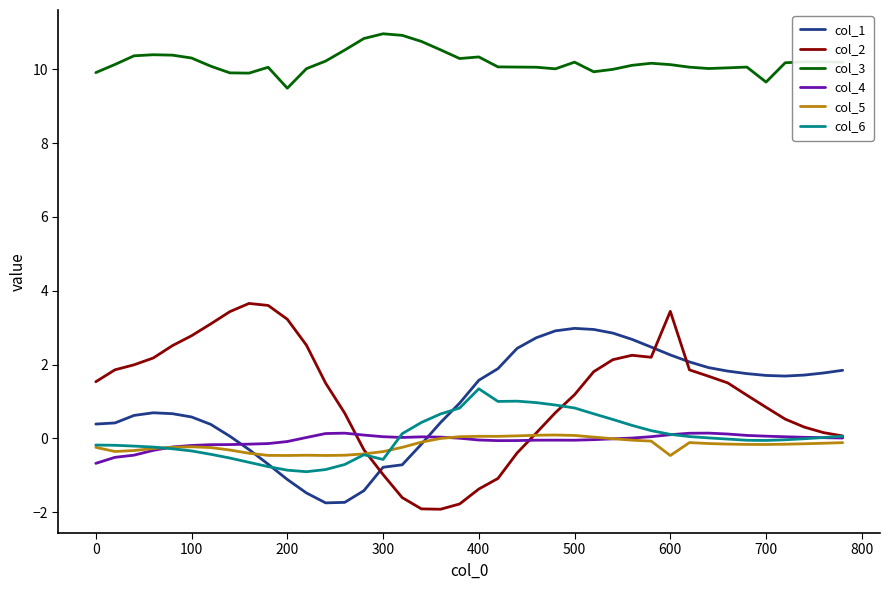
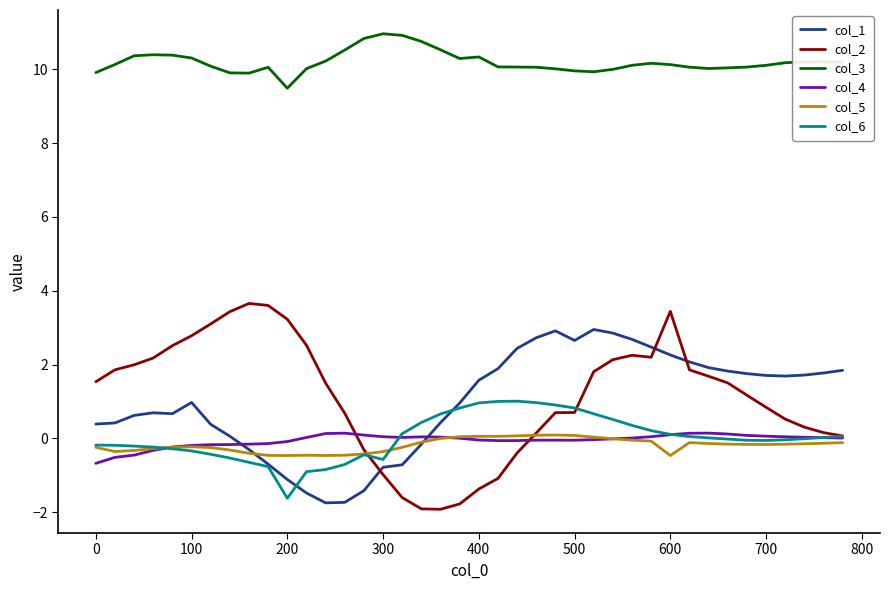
  {
    "col_1": {
      "0": 0.4,
-     "100": 0.6,
+     "100": 1.0,
      "200": -1.1,
      "300": -0.8,
      "400": 1.6,
-     "500": 3.0,
+     "500": 2.7,
      "600": 2.3,
      "700": 1.7
    },
    "col_2": {
      "0": 1.5,
      "100": 2.8,
      "200": 3.2,
      "300": -1.0,
      "400": -1.4,
-     "500": 1.2,
+     "500": 0.7,
      "600": 3.4,
      "700": 0.8
    },
    "col_3": {
      "0": 9.9,
      "100": 10.3,
      "200": 9.5,
      "300": 11.0,
      "400": 10.3,
-     "500": 10.2,
+     "500": 10.0,
      "600": 10.1,
-     "700": 9.7
+     "700": 10.1
    },
    "col_4": {
      "0": -0.7,
      "200": -0.1,
      "300": 0.0,
      "400": 0.0,
      "500": 0.0,
      "700": 0.1
    },
    "col_5": {
      "200": -0.5,
      "300": -0.4,
      "400": 0.1,
      "500": 0.1,
      "600": -0.5,
      "700": -0.2
    },
    "col_6": {
      "100": -0.3,
-     "200": -0.9,
+     "200": -1.6,
      "300": -0.6,
-     "400": 1.3,
+     "400": 1.0,
      "500": 0.8,
      "700": -0.1
    }
  }
